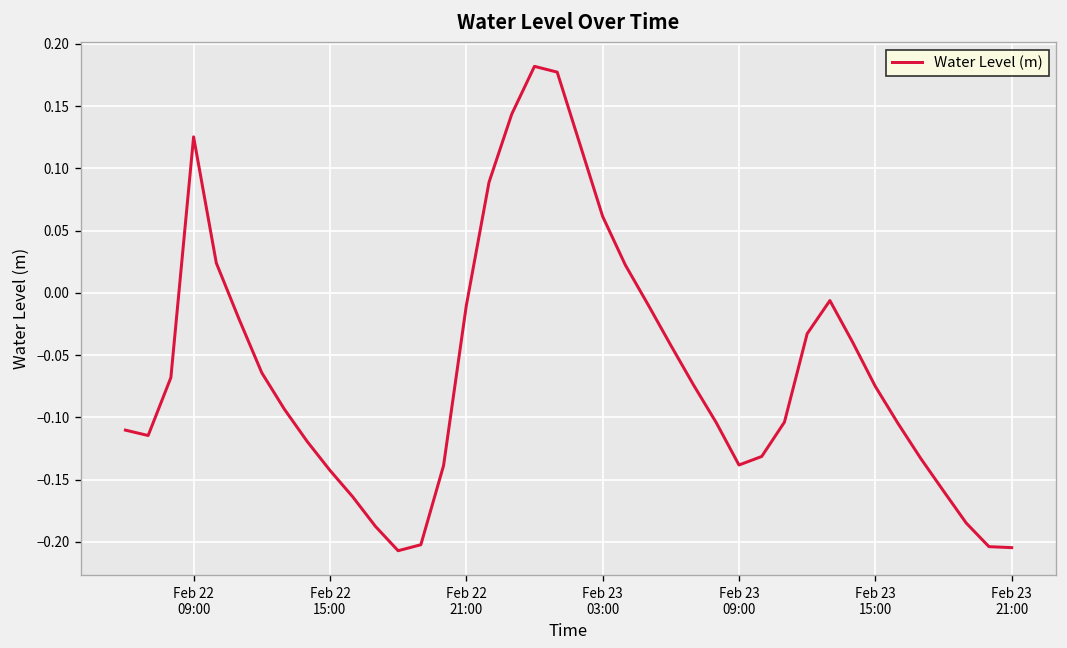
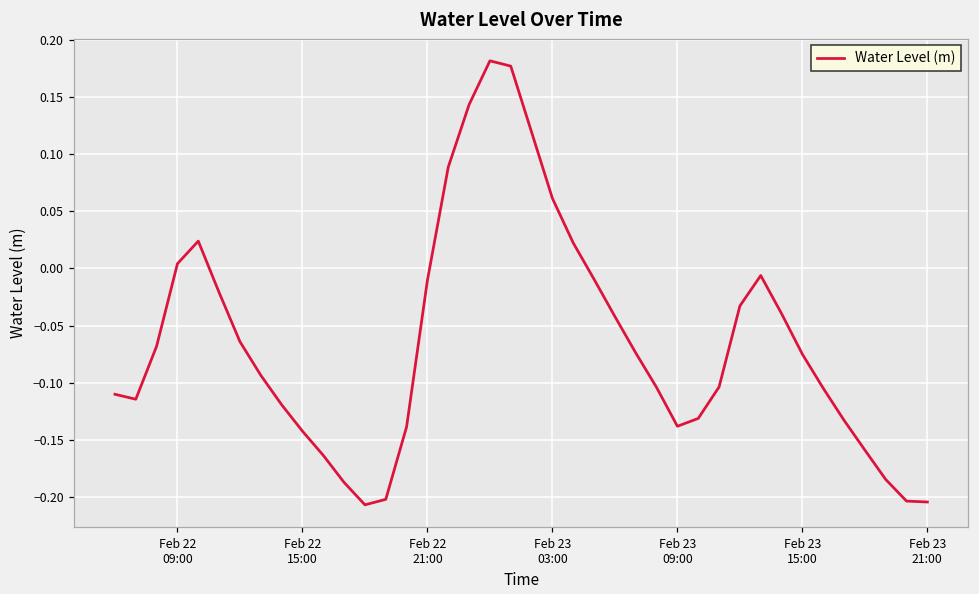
  {
-   "Feb 22 09:00": 0.125,
+   "Feb 22 09:00": 0.004,
    "Feb 22 15:00": -0.143,
    "Feb 22 21:00": -0.010,
    "Feb 23 03:00": 0.061,
    "Feb 23 09:00": -0.138,
    "Feb 23 15:00": -0.075,
    "Feb 23 21:00": -0.205
  }
